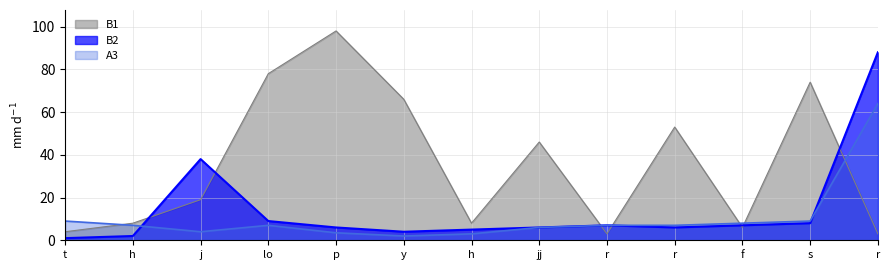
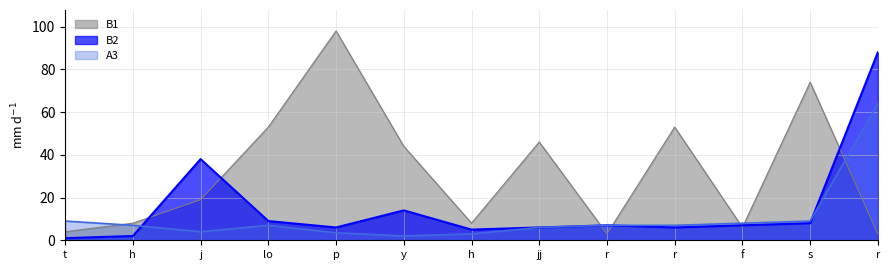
  {
    "B1": {
      "t": 4,
      "j": 19,
-     "lo": 78,
+     "lo": 53,
      "p": 98,
-     "y": 66,
+     "y": 44,
      "jj": 46,
      "s": 74
    },
    "B2": {
      "t": 1,
      "j": 38,
      "lo": 9,
      "p": 6,
-     "y": 4
+     "y": 14
    },
    "A3": {
      "t": 9,
      "j": 4,
      "lo": 7,
      "p": 4,
      "y": 2
    }
  }
